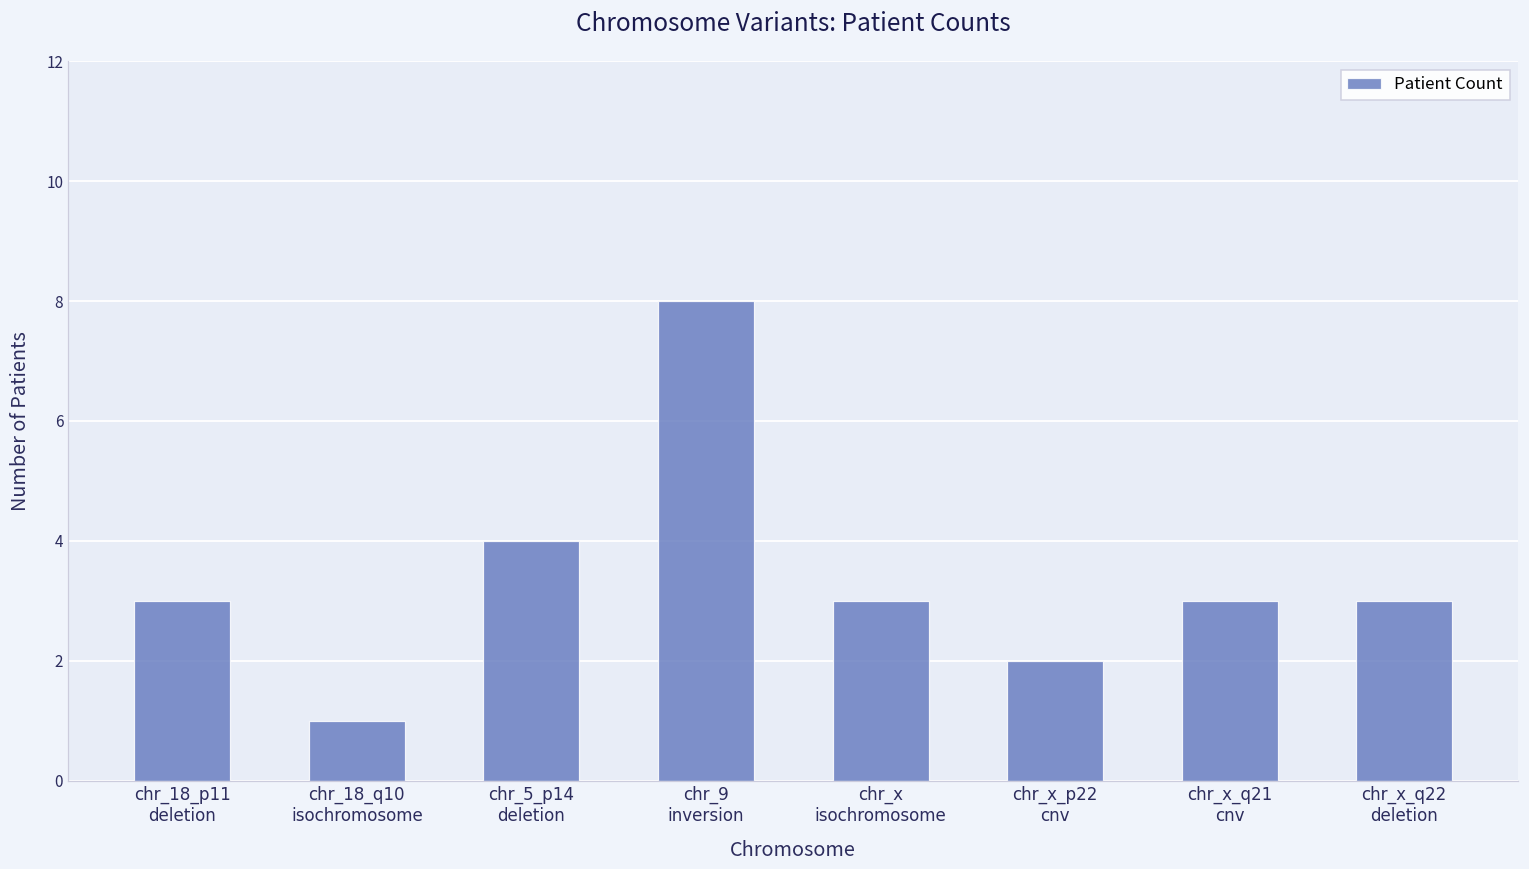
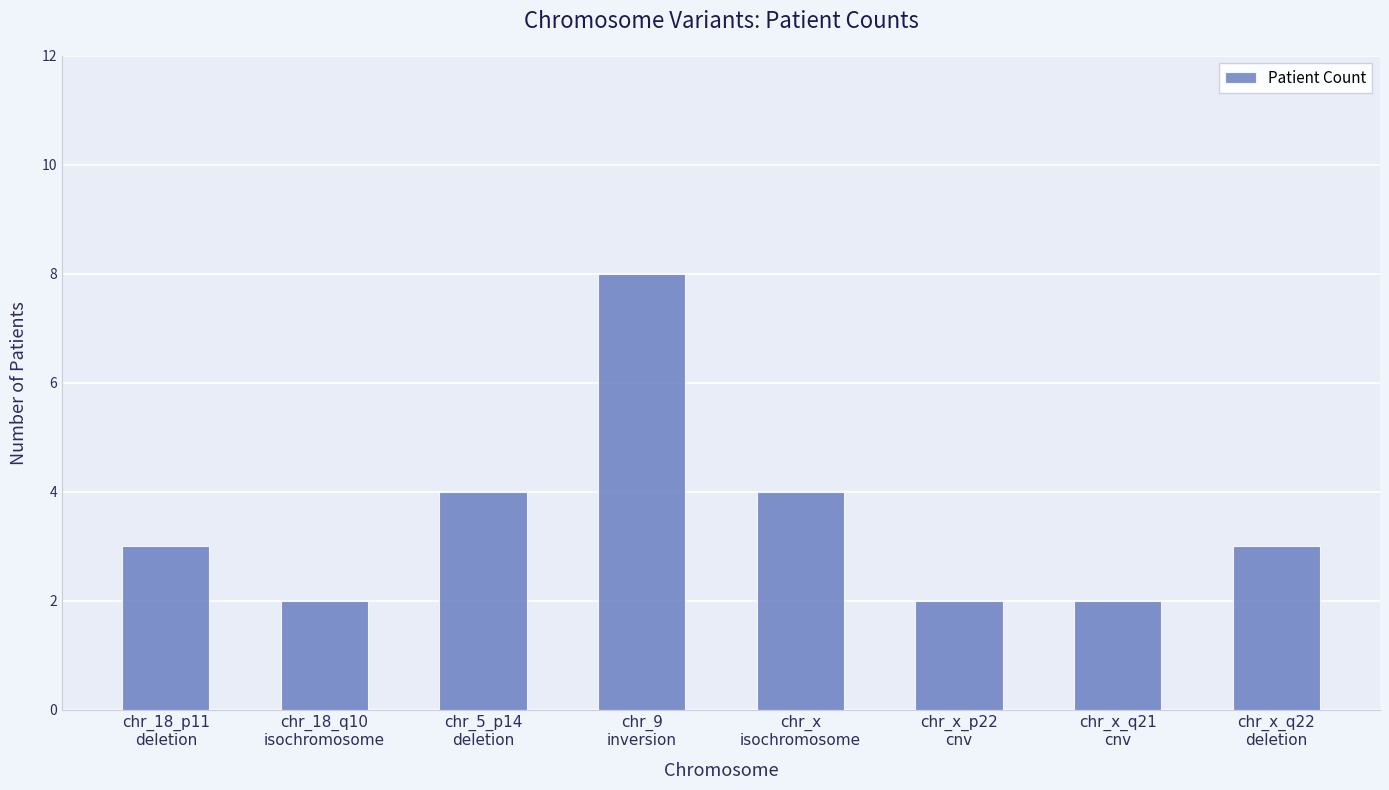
  {
    "chr_18_p11 deletion": 3,
-   "chr_18_q10 isochromosome": 1,
+   "chr_18_q10 isochromosome": 2,
    "chr_5_p14 deletion": 4,
    "chr_9 inversion": 8,
-   "chr_x isochromosome": 3,
+   "chr_x isochromosome": 4,
    "chr_x_p22 cnv": 2,
-   "chr_x_q21 cnv": 3,
+   "chr_x_q21 cnv": 2,
    "chr_x_q22 deletion": 3
  }
